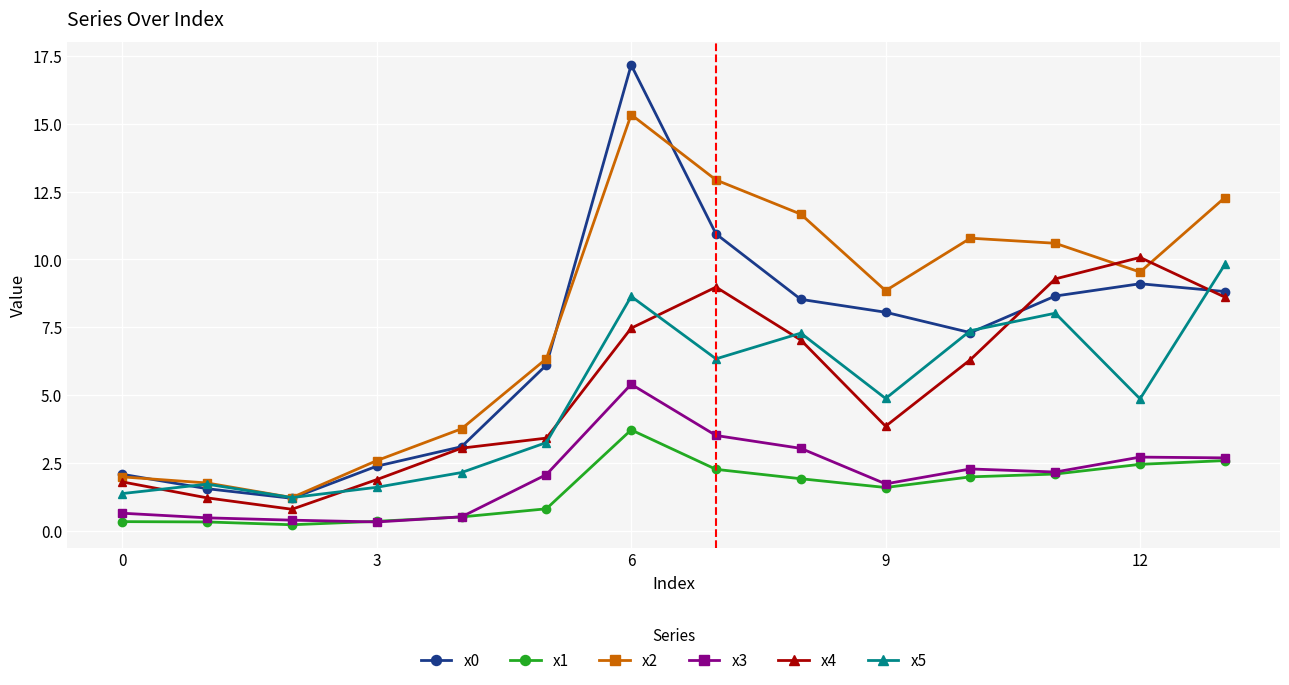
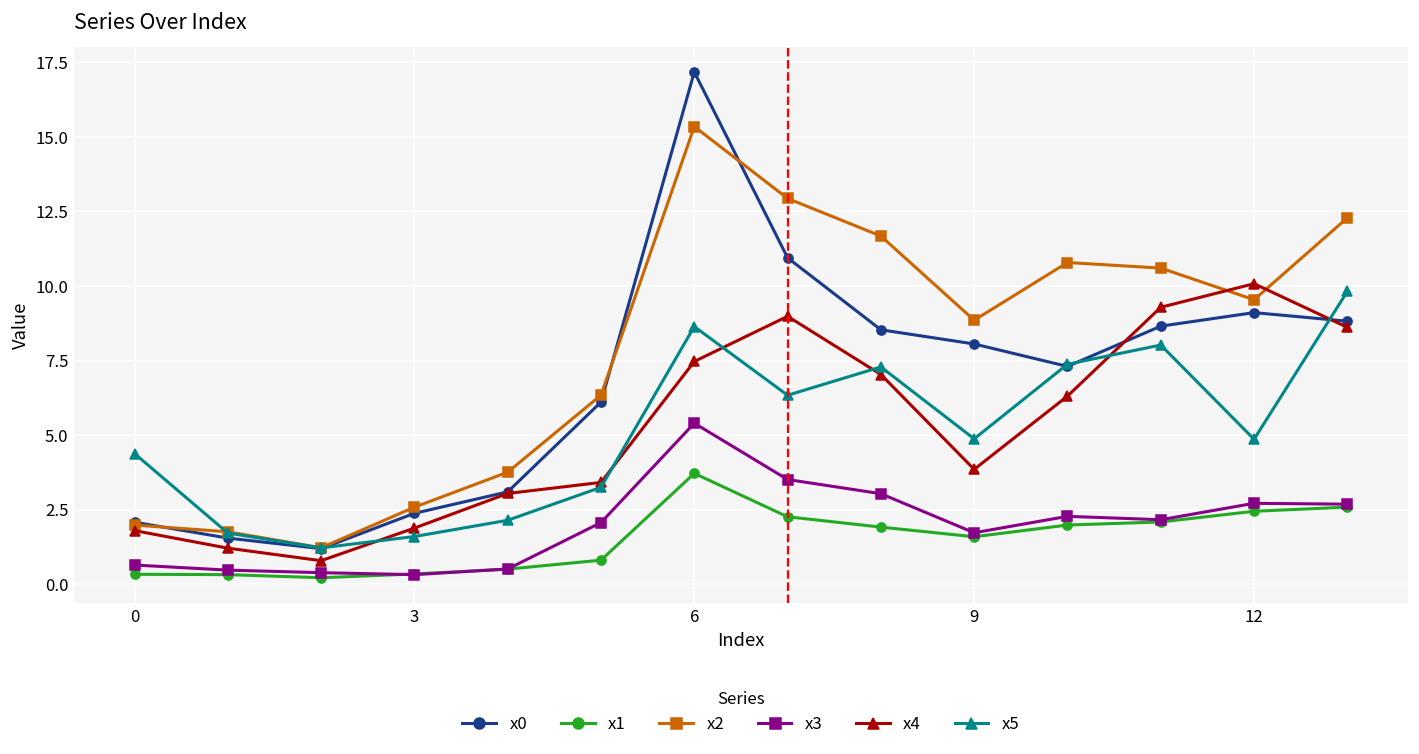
  {
    "x0": {
      "0": 2.1,
      "3": 2.4,
      "6": 17.2,
      "9": 8.1,
      "12": 9.1
    },
    "x1": {
      "0": 0.3,
      "6": 3.7,
      "9": 1.6,
      "12": 2.4
    },
    "x2": {
      "0": 2.0,
      "3": 2.6,
      "6": 15.3,
      "9": 8.9,
      "12": 9.5
    },
    "x3": {
      "0": 0.6,
      "6": 5.4,
      "9": 1.7,
      "12": 2.7
    },
    "x4": {
      "0": 1.8,
      "3": 1.9,
      "6": 7.5,
      "9": 3.9,
      "12": 10.1
    },
    "x5": {
-     "0": 1.4,
+     "0": 4.4,
      "3": 1.6,
      "6": 8.6,
      "9": 4.9,
      "12": 4.9
    }
  }
